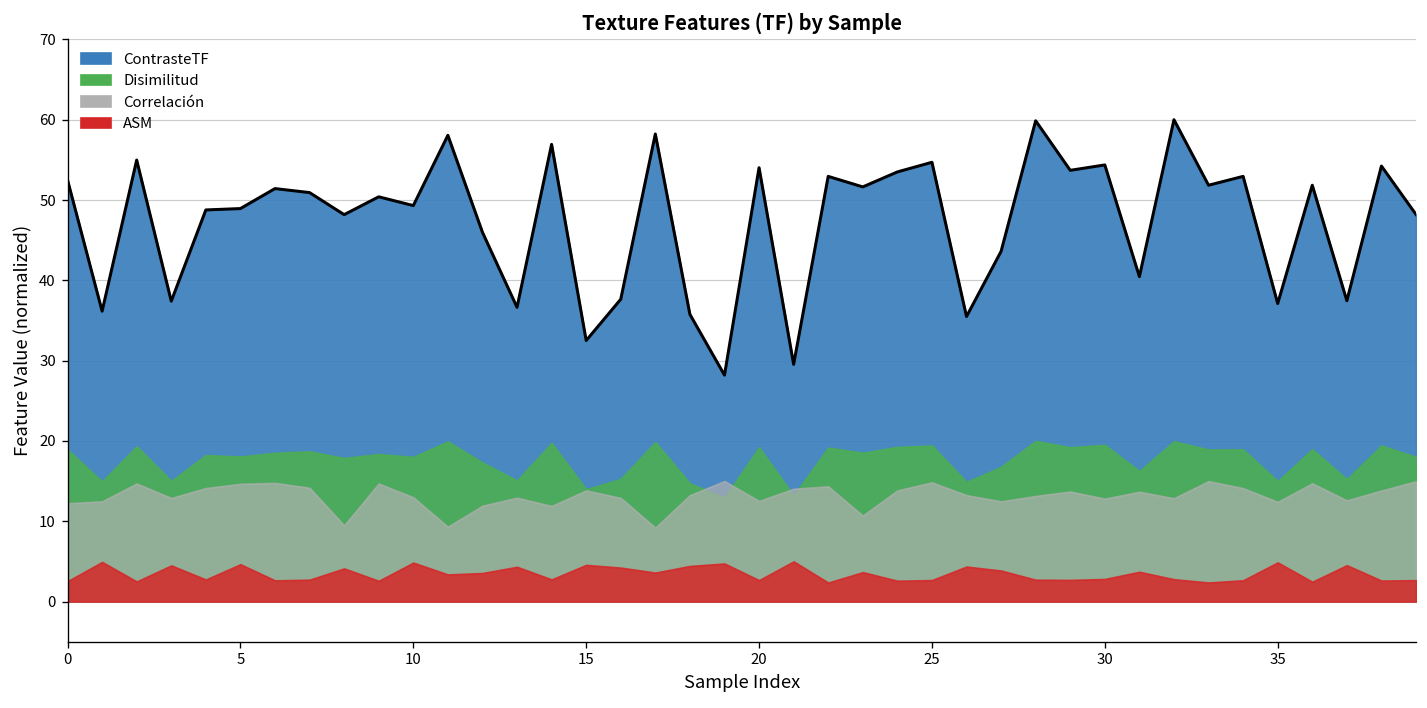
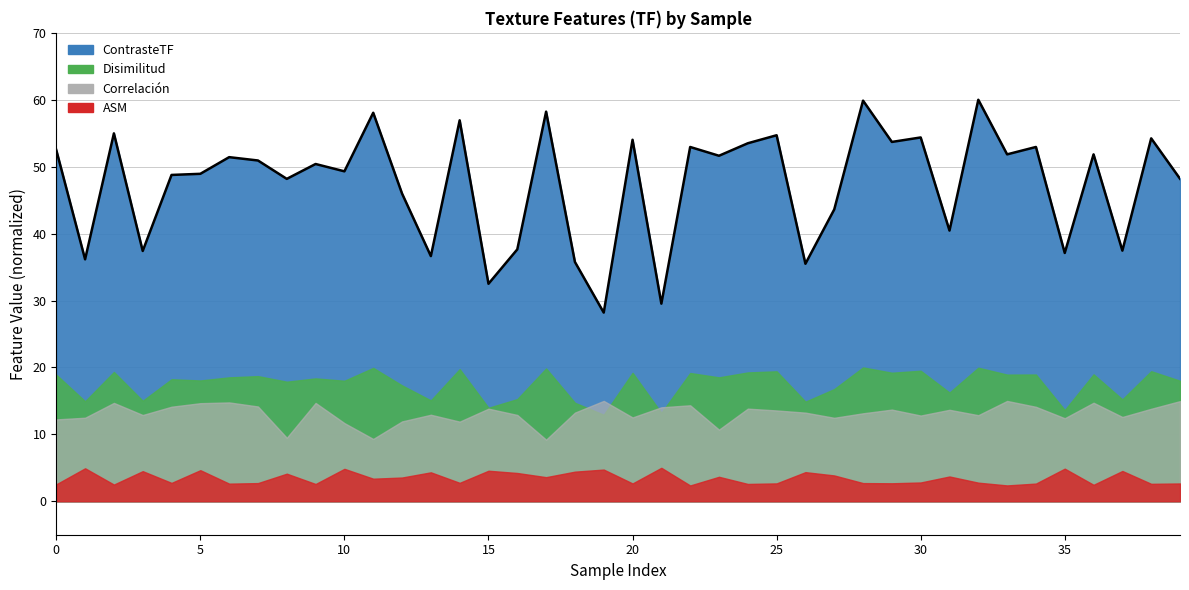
  {
    "ContrasteTF": {
      "0": 52,
      "5": 49,
      "10": 49,
      "15": 33,
      "20": 54,
      "25": 55,
      "30": 54,
      "35": 37
    },
    "Disimilitud": {
      "0": 19,
      "5": 18,
      "10": 18,
      "20": 19,
      "25": 19,
      "30": 20,
-     "35": 15
+     "35": 14
    },
    "Correlación": {
      "0": 12,
      "5": 15,
-     "10": 13,
+     "10": 12,
      "20": 13,
-     "25": 15,
+     "25": 14,
      "30": 13,
      "35": 12
    },
    "ASM": {
      "0": 3,
      "5": 5,
      "10": 5,
      "15": 5,
      "20": 3,
      "25": 3,
      "30": 3,
      "35": 5
    }
  }
